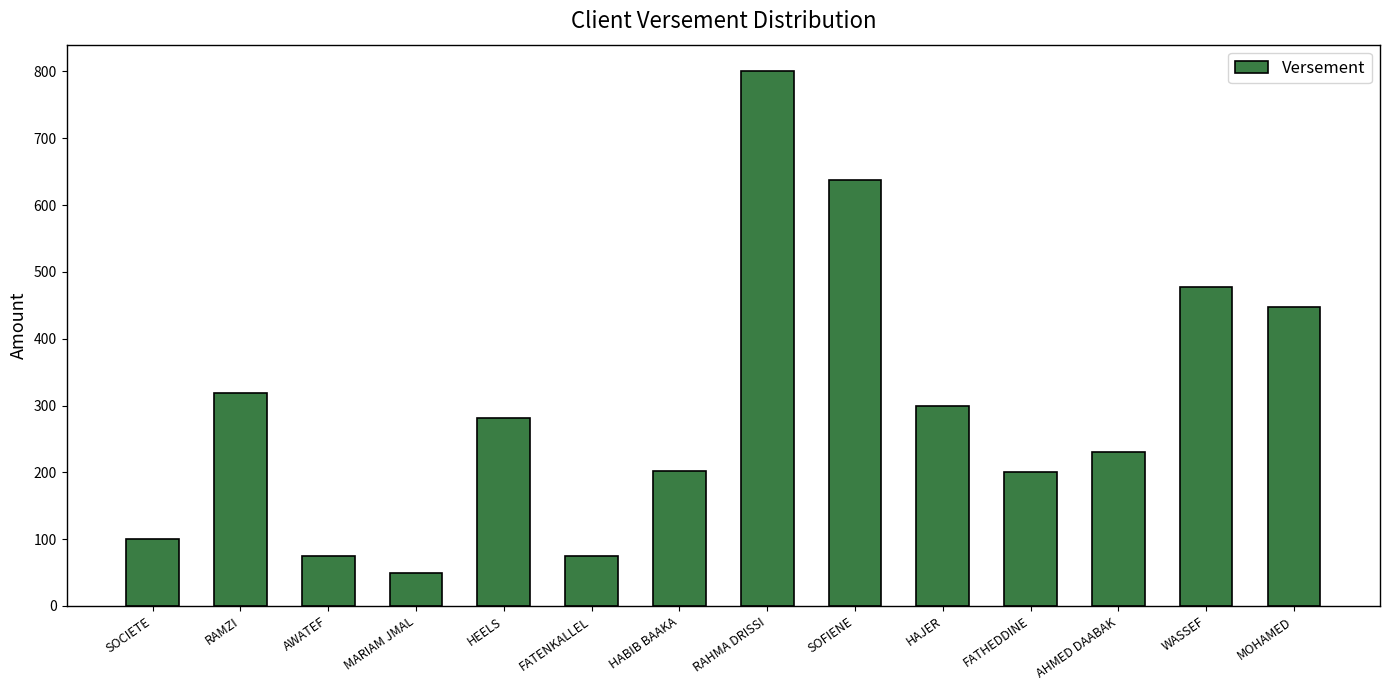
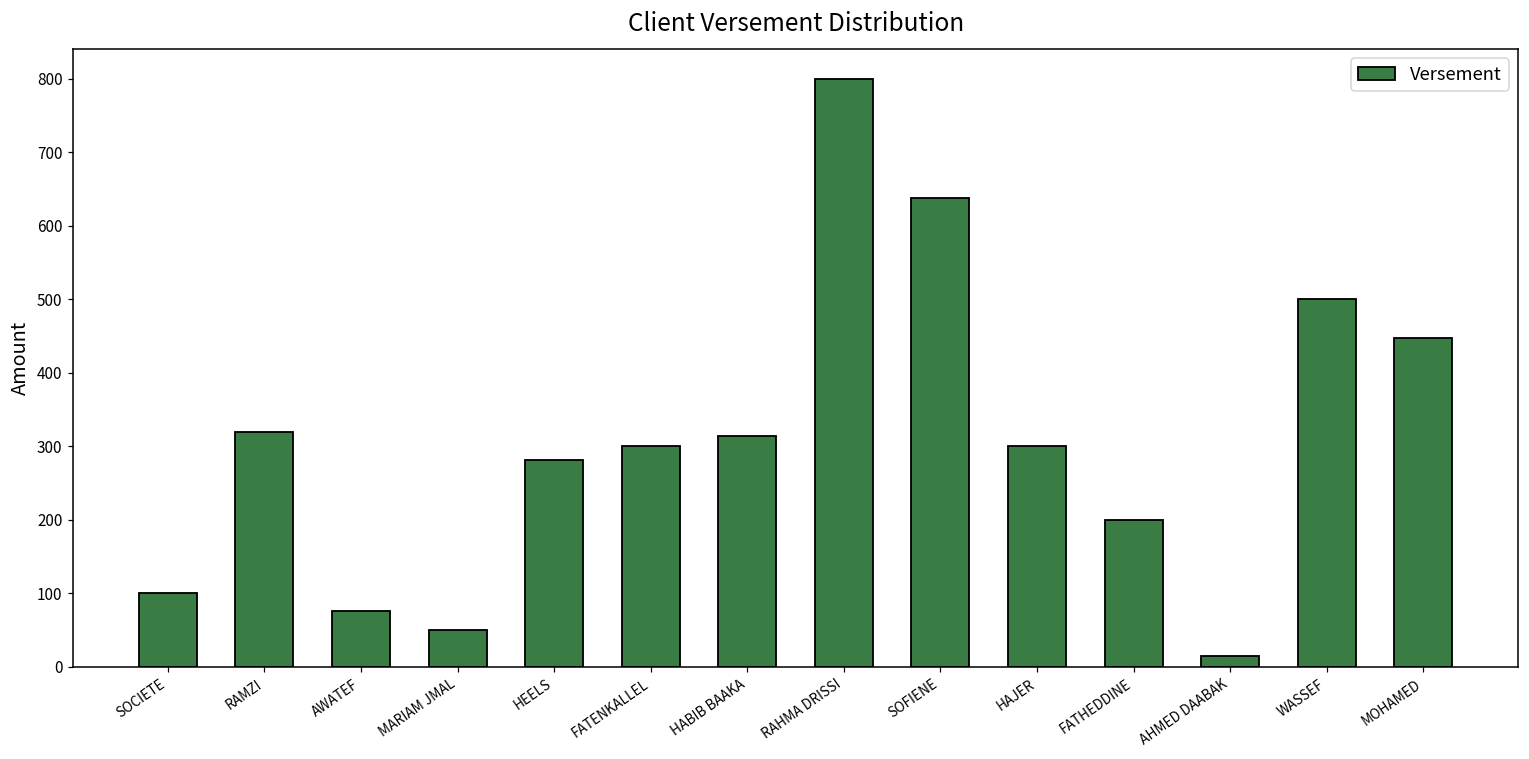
  {
    "SOCIETE": 100,
    "RAMZI": 320,
    "AWATEF": 80,
    "MARIAM JMAL": 50,
    "HEELS": 280,
-   "FATENKALLEL": 80,
-   "HABIB BAAKA": 200,
+   "FATENKALLEL": 300,
+   "HABIB BAAKA": 310,
    "RAHMA DRISSI": 800,
    "SOFIENE": 640,
    "HAJER": 300,
    "FATHEDDINE": 200,
-   "AHMED DAABAK": 230,
-   "WASSEF": 480,
+   "AHMED DAABAK": 20,
+   "WASSEF": 500,
    "MOHAMED": 450
  }
